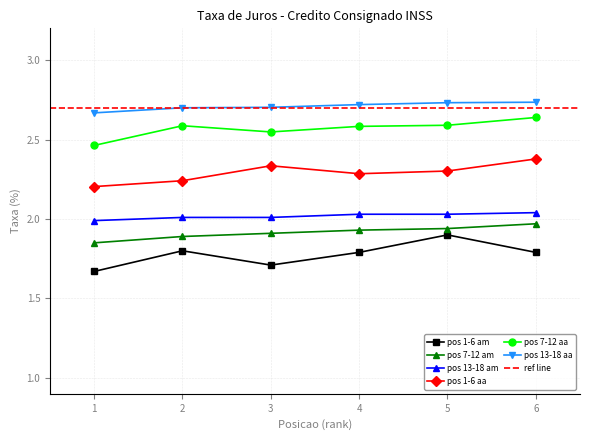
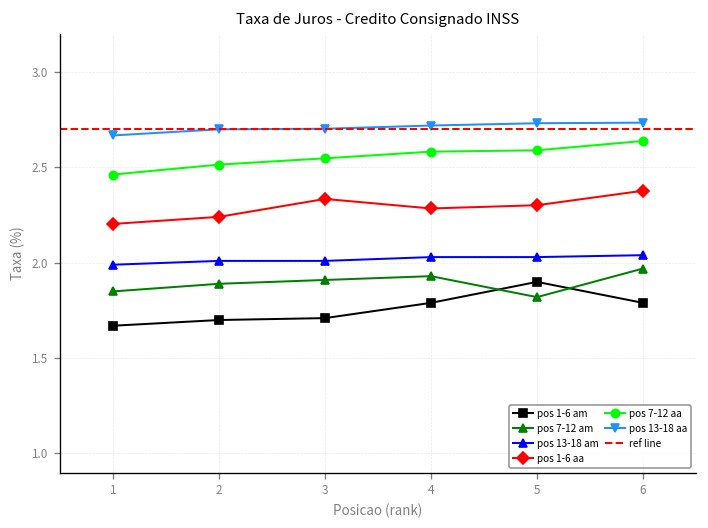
  {
    "pos 1-6 am": {
      "1": 1.67,
-     "2": 1.8,
+     "2": 1.7,
      "3": 1.7,
      "4": 1.8,
      "5": 1.9,
      "6": 1.8
    },
    "pos 7-12 am": {
      "1": 1.85,
      "2": 1.89,
      "3": 1.91,
      "4": 1.93,
-     "5": 1.94,
+     "5": 1.82,
      "6": 1.97
    },
    "pos 13-18 am": {
      "1": 1.99,
      "2": 2.01,
      "3": 2.01,
      "4": 2.03,
      "5": 2.03,
      "6": 2.04
    },
    "pos 1-6 aa": {
      "1": 2.20,
      "2": 2.24,
      "3": 2.34,
      "4": 2.29,
      "5": 2.30,
      "6": 2.38
    },
    "pos 7-12 aa": {
      "1": 2.46,
-     "2": 2.59,
+     "2": 2.51,
      "3": 2.55,
      "4": 2.58,
      "5": 2.59,
      "6": 2.64
    },
    "pos 13-18 aa": {
      "1": 2.67,
      "2": 2.70,
      "3": 2.70,
      "4": 2.72,
      "5": 2.73,
      "6": 2.74
    }
  }
